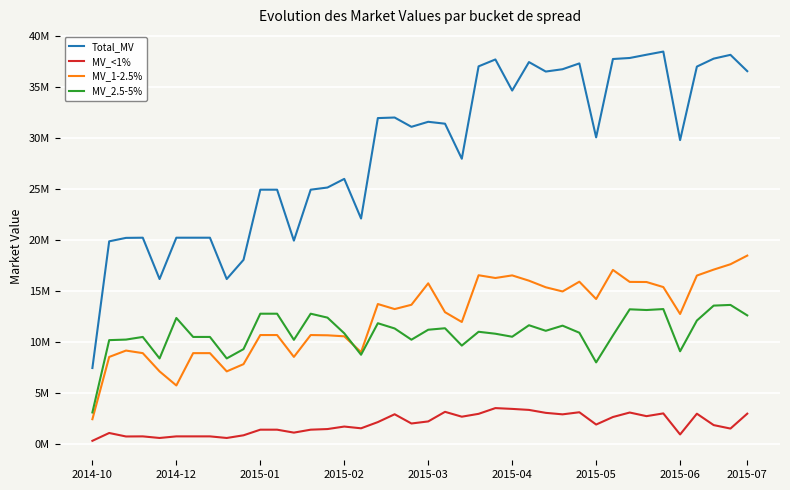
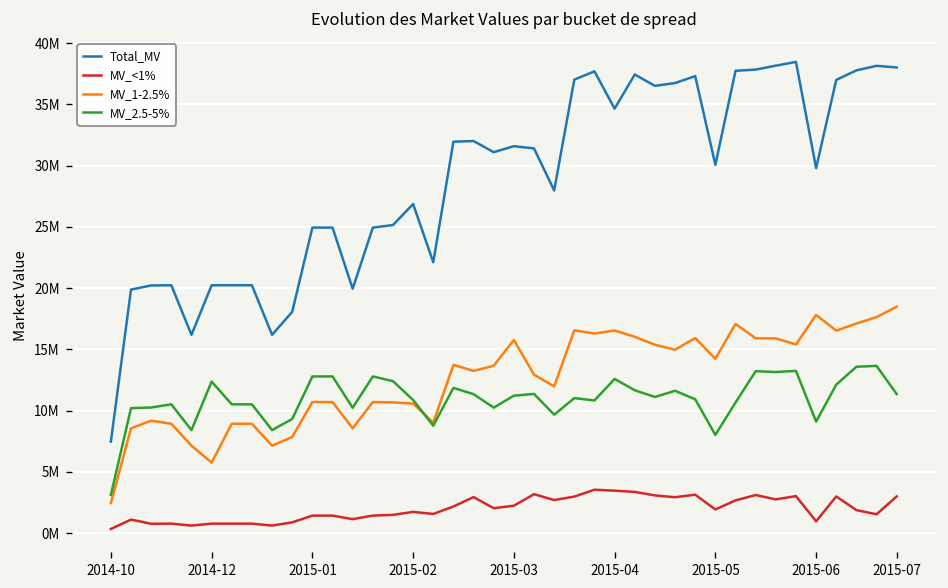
  {
    "Total_MV": {
      "2014-10": 7500000,
      "2014-12": 20200000,
      "2015-01": 24900000,
-     "2015-02": 26000000,
+     "2015-02": 26900000,
      "2015-03": 31600000,
      "2015-04": 34700000,
      "2015-05": 30100000,
      "2015-06": 29800000,
-     "2015-07": 36600000
+     "2015-07": 38000000
    },
    "MV_<1%": {
      "2014-10": 300000,
      "2014-12": 800000,
      "2015-01": 1400000,
      "2015-02": 1700000,
      "2015-03": 2200000,
      "2015-04": 3500000,
      "2015-05": 1900000,
      "2015-06": 1000000,
      "2015-07": 3000000
    },
    "MV_1-2.5%": {
      "2014-10": 2500000,
      "2014-12": 5800000,
      "2015-01": 10700000,
      "2015-02": 10600000,
      "2015-03": 15800000,
      "2015-04": 16600000,
      "2015-05": 14200000,
-     "2015-06": 12800000,
+     "2015-06": 17800000,
      "2015-07": 18500000
    },
    "MV_2.5-5%": {
      "2014-10": 3100000,
      "2014-12": 12400000,
      "2015-01": 12800000,
      "2015-02": 10900000,
      "2015-03": 11200000,
-     "2015-04": 10500000,
+     "2015-04": 12600000,
      "2015-05": 8000000,
      "2015-06": 9100000,
-     "2015-07": 12600000
+     "2015-07": 11400000
    }
  }
